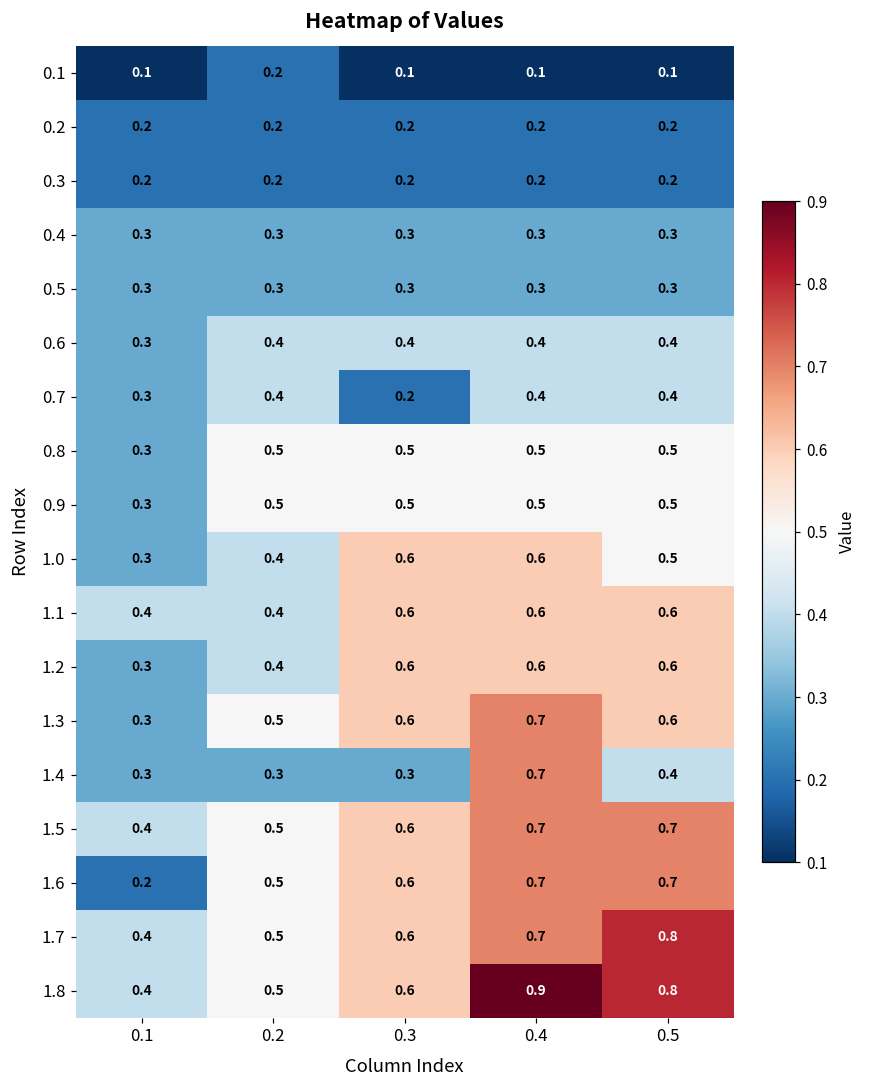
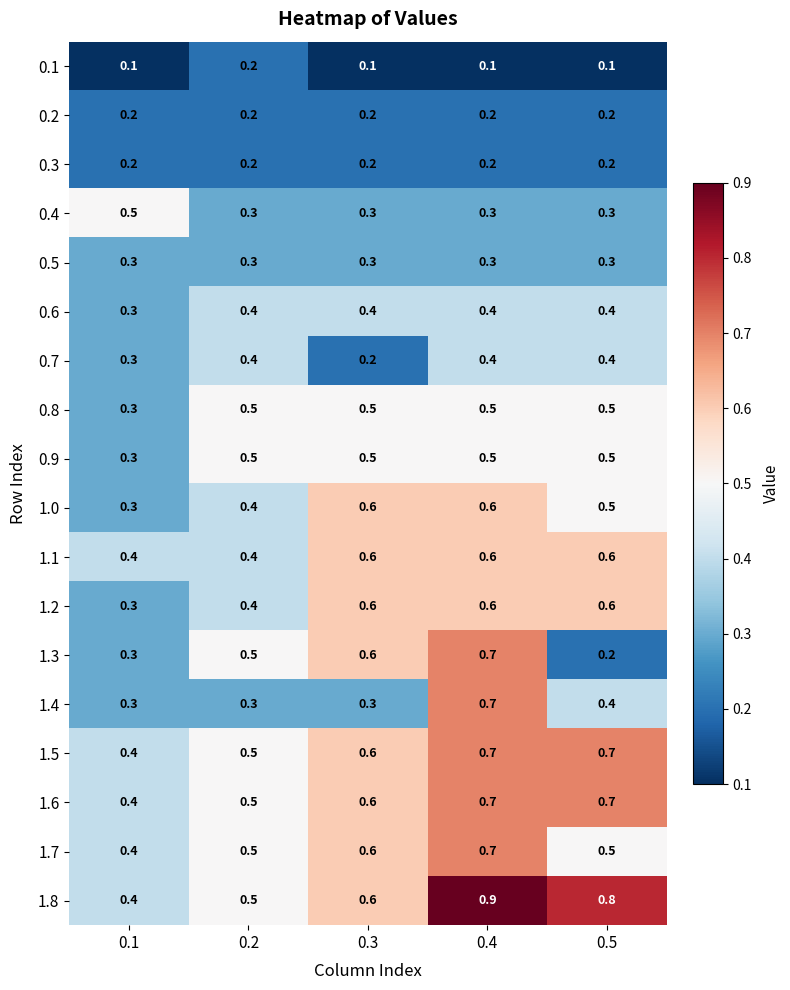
  {
    "0.1": {
      "0.1": 0.1,
      "0.2": 0.2,
      "0.3": 0.1,
      "0.4": 0.1,
      "0.5": 0.1
    },
    "0.2": {
      "0.1": 0.2,
      "0.2": 0.2,
      "0.3": 0.2,
      "0.4": 0.2,
      "0.5": 0.2
    },
    "0.3": {
      "0.1": 0.2,
      "0.2": 0.2,
      "0.3": 0.2,
      "0.4": 0.2,
      "0.5": 0.2
    },
    "0.4": {
-     "0.1": 0.3,
+     "0.1": 0.5,
      "0.2": 0.3,
      "0.3": 0.3,
      "0.4": 0.3,
      "0.5": 0.3
    },
    "0.5": {
      "0.1": 0.3,
      "0.2": 0.3,
      "0.3": 0.3,
      "0.4": 0.3,
      "0.5": 0.3
    },
    "0.6": {
      "0.1": 0.3,
      "0.2": 0.4,
      "0.3": 0.4,
      "0.4": 0.4,
      "0.5": 0.4
    },
    "0.7": {
      "0.1": 0.3,
      "0.2": 0.4,
      "0.3": 0.2,
      "0.4": 0.4,
      "0.5": 0.4
    },
    "0.8": {
      "0.1": 0.3,
      "0.2": 0.5,
      "0.3": 0.5,
      "0.4": 0.5,
      "0.5": 0.5
    },
    "0.9": {
      "0.1": 0.3,
      "0.2": 0.5,
      "0.3": 0.5,
      "0.4": 0.5,
      "0.5": 0.5
    },
    "1.0": {
      "0.1": 0.3,
      "0.2": 0.4,
      "0.3": 0.6,
      "0.4": 0.6,
      "0.5": 0.5
    },
    "1.1": {
      "0.1": 0.4,
      "0.2": 0.4,
      "0.3": 0.6,
      "0.4": 0.6,
      "0.5": 0.6
    },
    "1.2": {
      "0.1": 0.3,
      "0.2": 0.4,
      "0.3": 0.6,
      "0.4": 0.6,
      "0.5": 0.6
    },
    "1.3": {
      "0.1": 0.3,
      "0.2": 0.5,
      "0.3": 0.6,
      "0.4": 0.7,
-     "0.5": 0.6
+     "0.5": 0.2
    },
    "1.4": {
      "0.1": 0.3,
      "0.2": 0.3,
      "0.3": 0.3,
      "0.4": 0.7,
      "0.5": 0.4
    },
    "1.5": {
      "0.1": 0.4,
      "0.2": 0.5,
      "0.3": 0.6,
      "0.4": 0.7,
      "0.5": 0.7
    },
    "1.6": {
-     "0.1": 0.2,
+     "0.1": 0.4,
      "0.2": 0.5,
      "0.3": 0.6,
      "0.4": 0.7,
      "0.5": 0.7
    },
    "1.7": {
      "0.1": 0.4,
      "0.2": 0.5,
      "0.3": 0.6,
      "0.4": 0.7,
-     "0.5": 0.8
+     "0.5": 0.5
    },
    "1.8": {
      "0.1": 0.4,
      "0.2": 0.5,
      "0.3": 0.6,
      "0.4": 0.9,
      "0.5": 0.8
    }
  }
